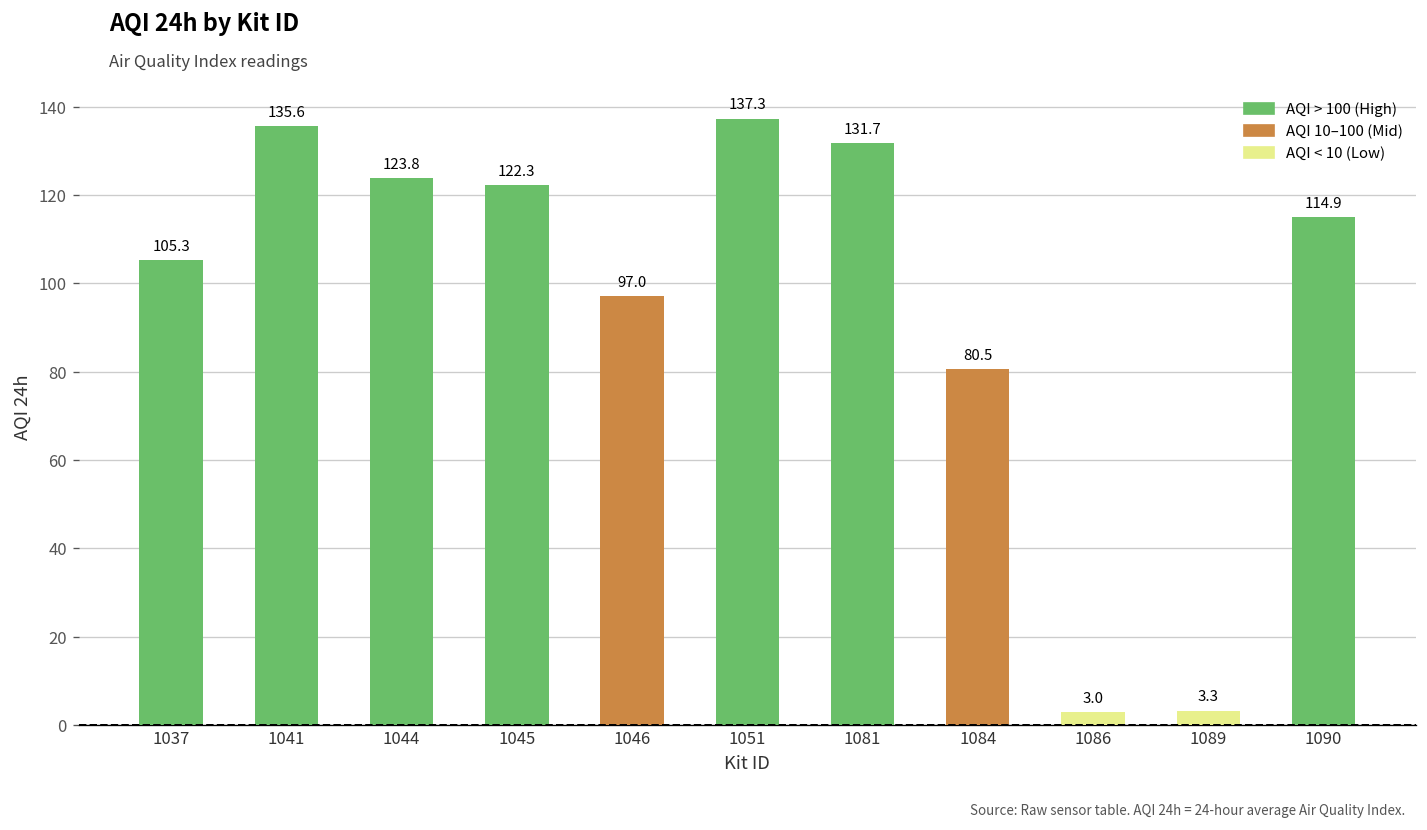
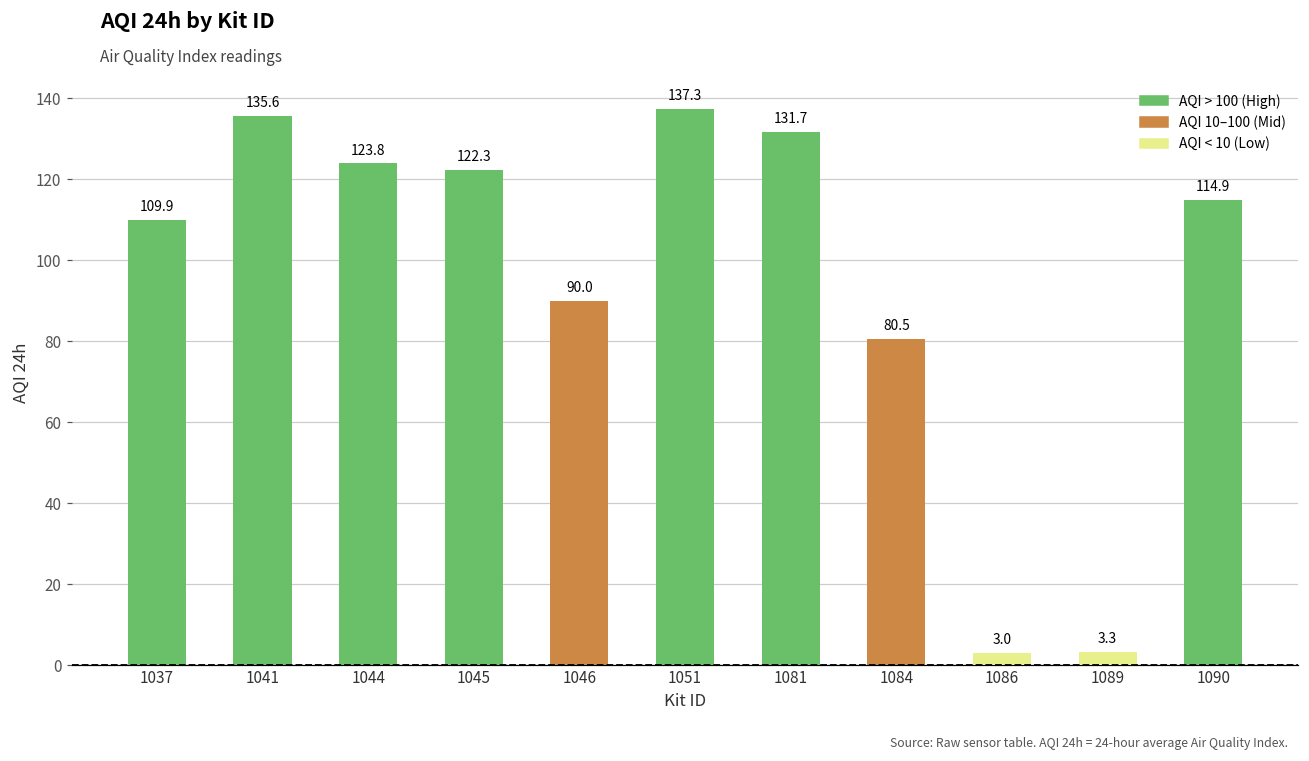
  {
-   "1037": 105.3,
+   "1037": 109.9,
    "1041": 135.6,
    "1044": 123.8,
    "1045": 122.3,
-   "1046": 97.0,
+   "1046": 90.0,
    "1051": 137.3,
    "1081": 131.7,
    "1084": 80.5,
    "1086": 3.0,
    "1089": 3.3,
    "1090": 114.9
  }
